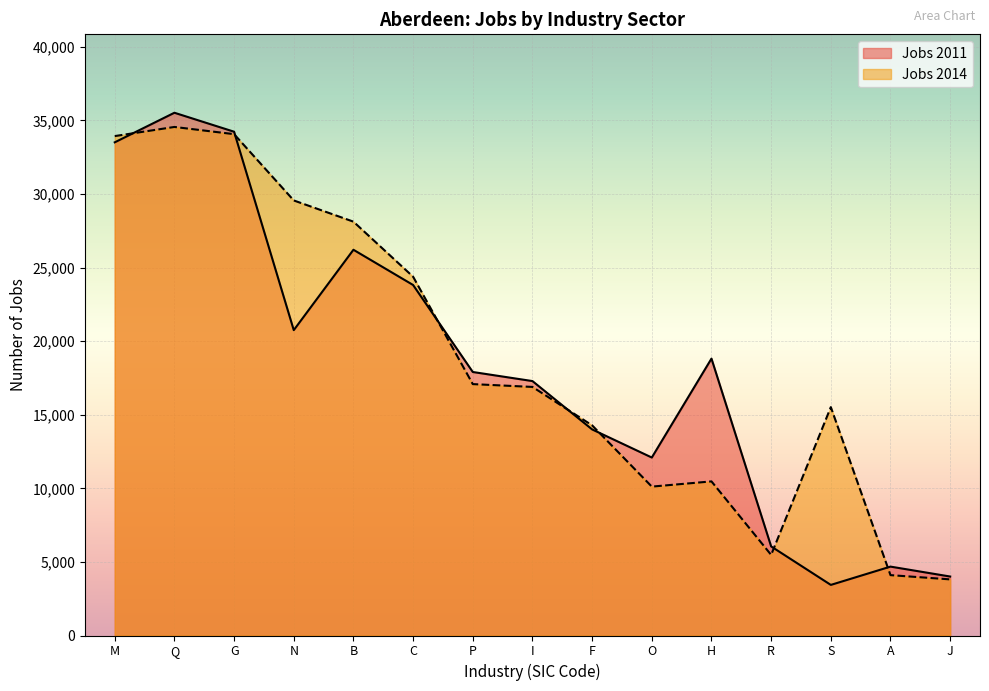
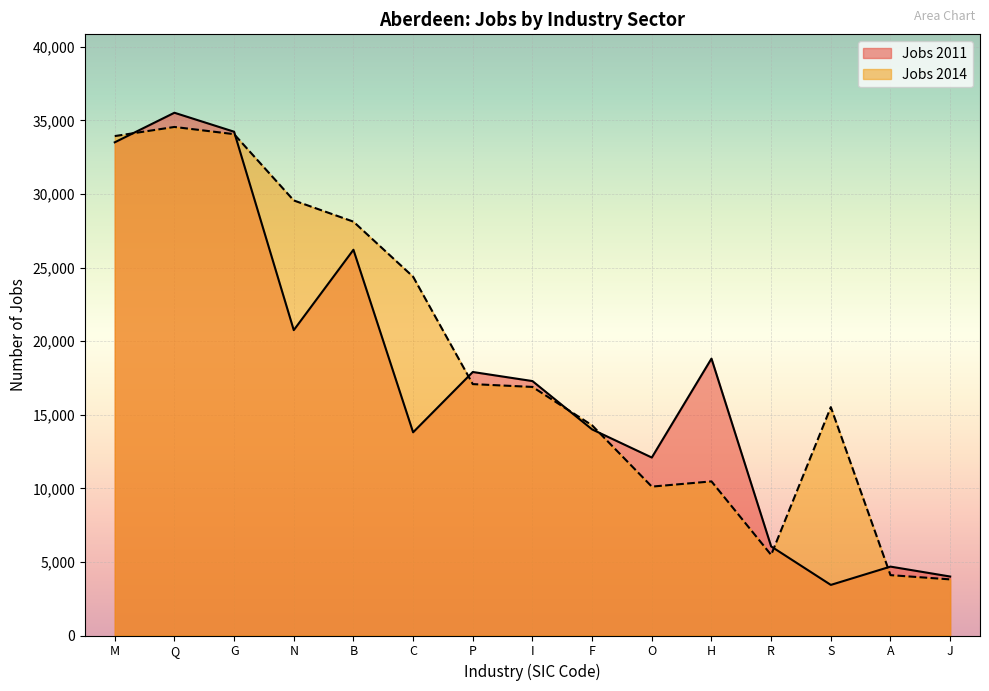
  {
    "Jobs 2011": {
      "M": "33,500",
      "Q": "35,500",
      "N": "20,700",
      "B": "26,200",
-     "C": "23,800",
+     "C": "13,800",
      "P": "17,900",
      "I": "17,300",
      "F": "14,000",
      "O": "12,100",
      "H": "18,800",
      "R": "6,100",
      "S": "3,400",
      "A": "4,700",
      "J": "4,000"
    },
    "Jobs 2014": {
      "M": "33,900",
      "Q": "34,600",
      "N": "29,600",
      "B": "28,100",
      "C": "24,400",
      "P": "17,100",
      "I": "16,900",
      "F": "14,300",
      "O": "10,100",
      "H": "10,500",
      "R": "5,500",
      "S": "15,500",
      "A": "4,100",
      "J": "3,800"
    }
  }
